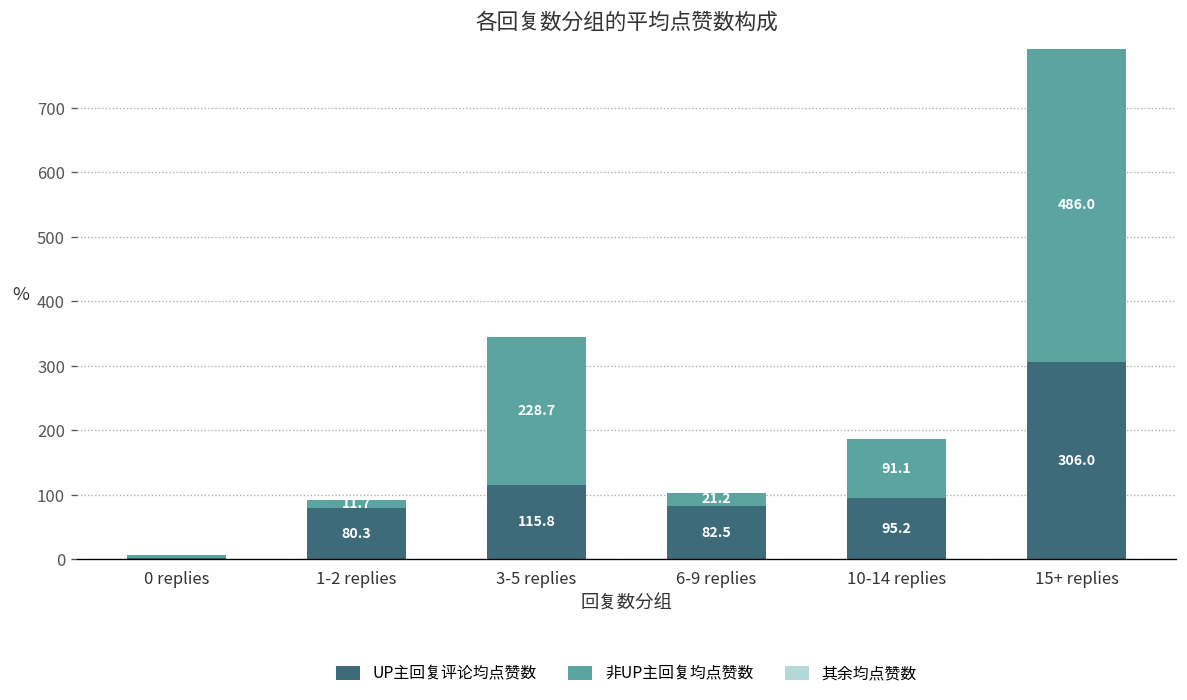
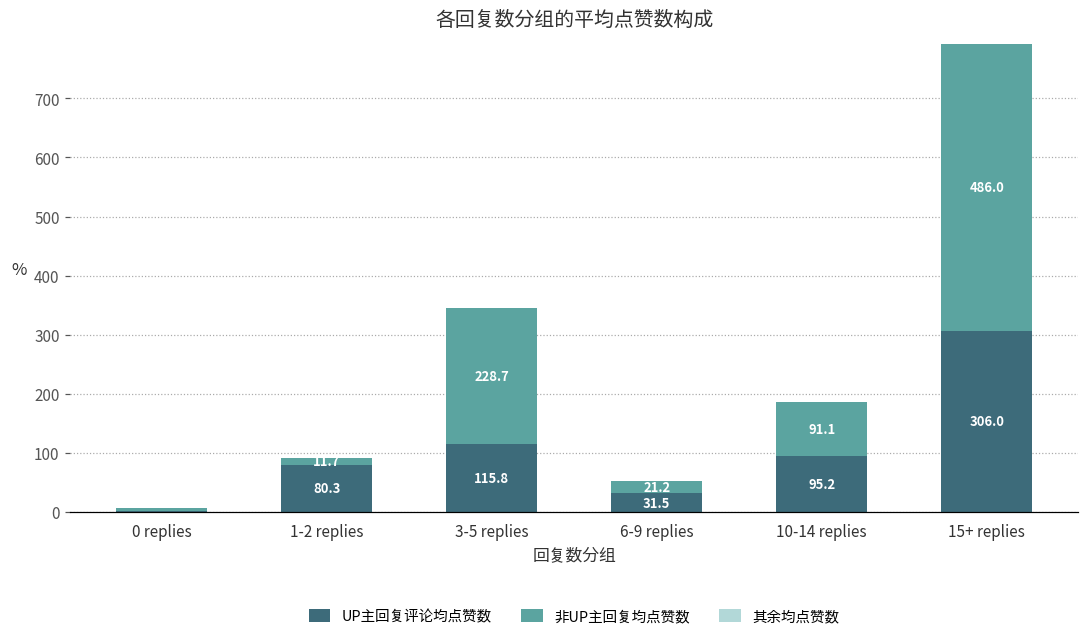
  {
    "UP主回复评论均点赞数": {
      "1-2 replies": 80.3,
      "3-5 replies": 115.8,
-     "6-9 replies": 82.5,
+     "6-9 replies": 31.5,
      "10-14 replies": 95.2,
      "15+ replies": 306.0
    },
    "其余均点赞数": {
      "1-2 replies": 11.7,
      "3-5 replies": 228.7,
      "6-9 replies": 21.2,
      "10-14 replies": 91.1,
      "15+ replies": 486.0
    }
  }
